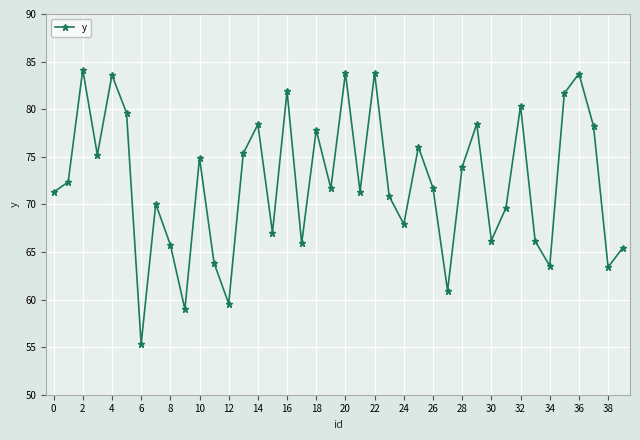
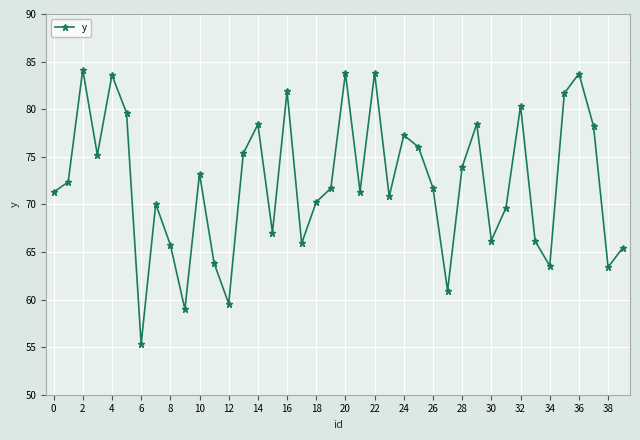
  {
    "0": 71,
    "2": 84,
    "4": 84,
    "6": 55,
    "8": 66,
-   "10": 75,
+   "10": 73,
    "12": 60,
    "14": 78,
    "16": 82,
-   "18": 78,
+   "18": 70,
    "20": 84,
    "22": 84,
-   "24": 68,
+   "24": 77,
    "26": 72,
    "28": 74,
    "30": 66,
    "32": 80,
    "34": 64,
    "36": 84,
    "38": 63
  }
